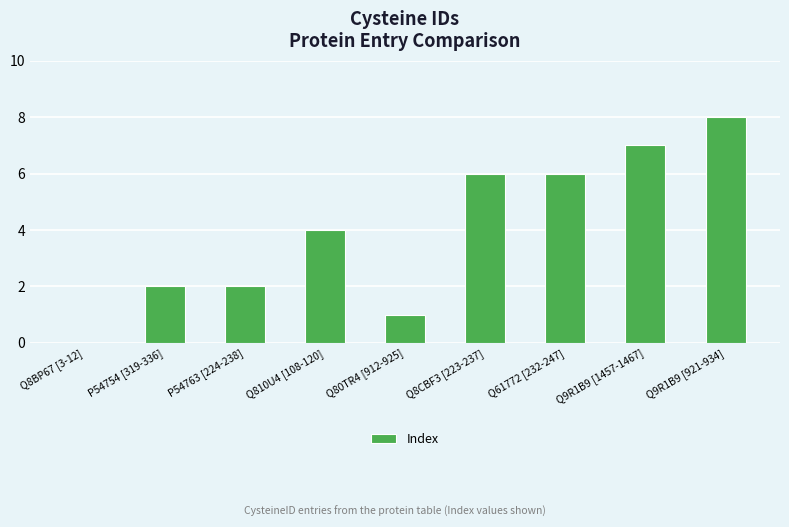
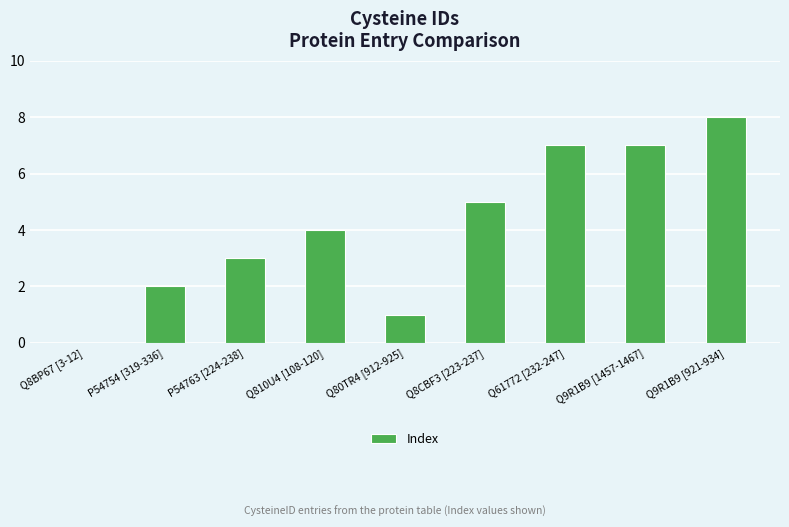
  {
    "Q8BP67 [3-12]": 0,
    "P54754 [319-336]": 2,
-   "P54763 [224-238]": 2,
+   "P54763 [224-238]": 3,
    "Q810U4 [108-120]": 4,
    "Q80TR4 [912-925]": 1,
-   "Q8CBF3 [223-237]": 6,
-   "Q61772 [232-247]": 6,
+   "Q8CBF3 [223-237]": 5,
+   "Q61772 [232-247]": 7,
    "Q9R1B9 [1457-1467]": 7,
    "Q9R1B9 [921-934]": 8
  }
